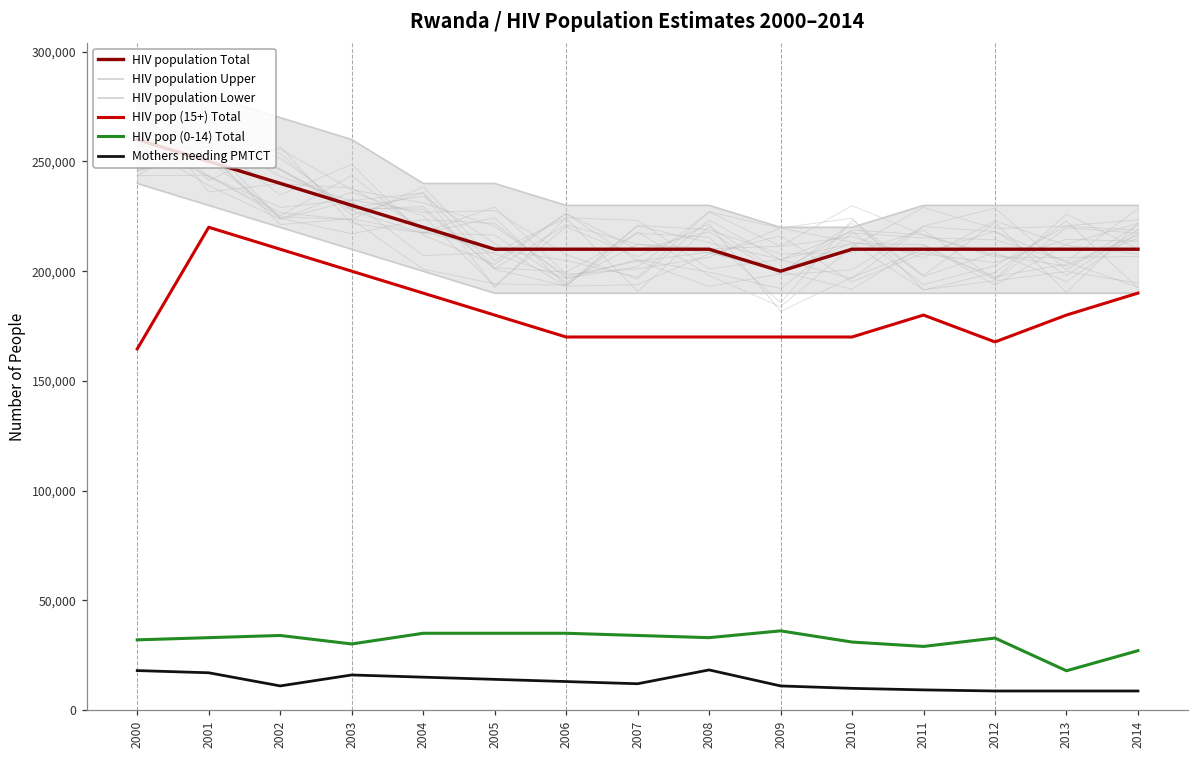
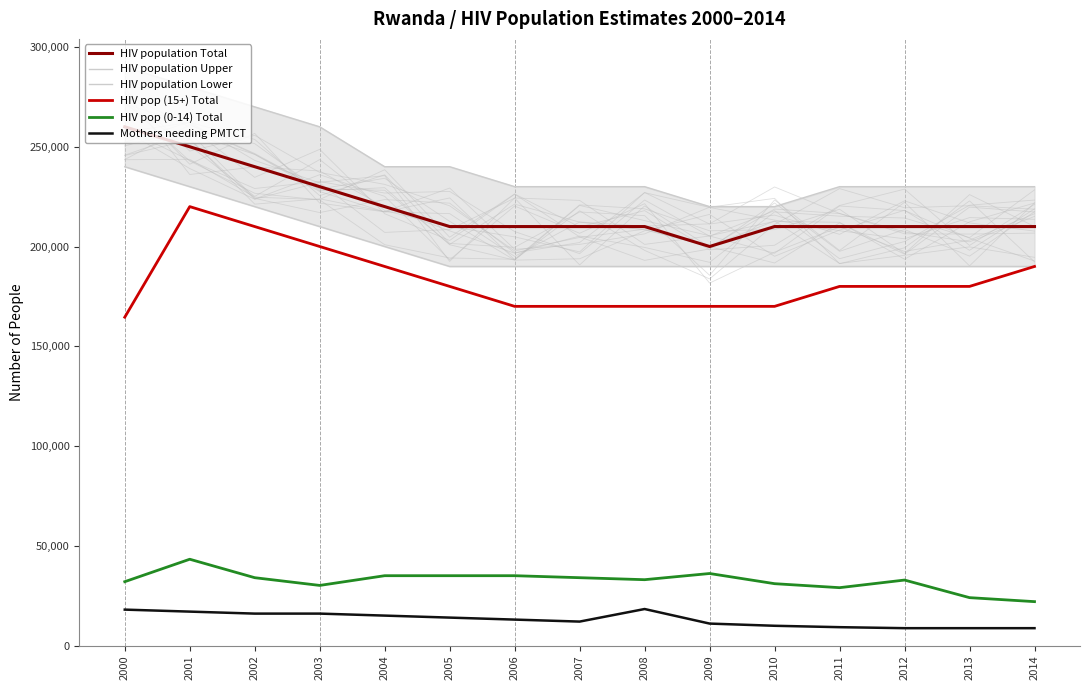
  {
    "HIV population Total": {
      "2006": "210,000",
      "2012": "210,000",
      "2013": "210,000"
    },
    "HIV pop (15+) Total": {
      "2000": "165,000",
      "2001": "220,000",
      "2002": "210,000",
      "2003": "200,000",
      "2004": "190,000",
      "2005": "180,000",
      "2006": "170,000",
      "2007": "170,000",
      "2008": "170,000",
      "2009": "170,000",
      "2010": "170,000",
      "2011": "180,000",
-     "2012": "168,000",
+     "2012": "180,000",
      "2013": "180,000"
    },
    "HIV pop (0-14) Total": {
      "2000": "32,000",
-     "2001": "33,000",
+     "2001": "43,000",
      "2002": "34,000",
      "2003": "30,000",
      "2004": "35,000",
      "2005": "35,000",
      "2006": "35,000",
      "2007": "34,000",
      "2008": "33,000",
      "2009": "36,000",
      "2010": "31,000",
      "2011": "29,000",
      "2012": "33,000",
-     "2013": "18,000",
-     "2014": "27,000"
+     "2013": "24,000",
+     "2014": "22,000"
    },
    "Mothers needing PMTCT": {
      "2000": "18,000",
      "2001": "17,000",
-     "2002": "11,000",
+     "2002": "16,000",
      "2003": "16,000",
      "2004": "15,000",
      "2005": "14,000",
      "2006": "13,000",
      "2007": "12,000",
      "2008": "18,000",
      "2009": "11,000",
      "2010": "10,000",
      "2011": "9,000",
      "2012": "9,000",
      "2013": "9,000",
      "2014": "9,000"
    }
  }
